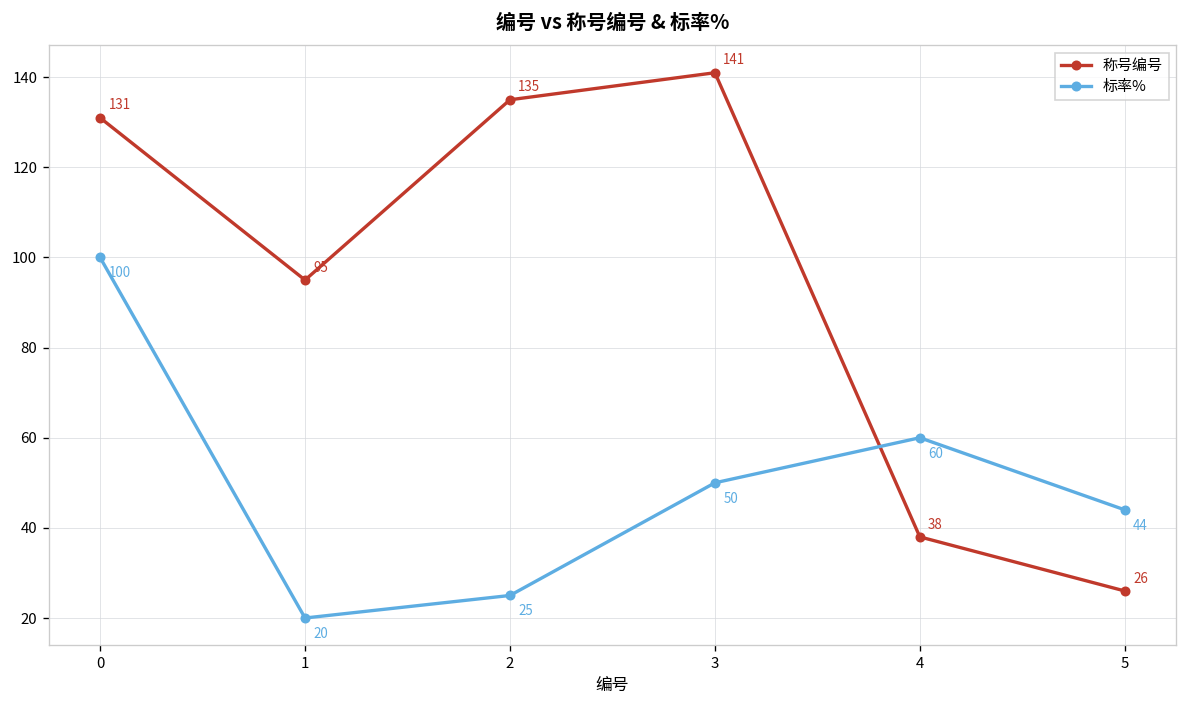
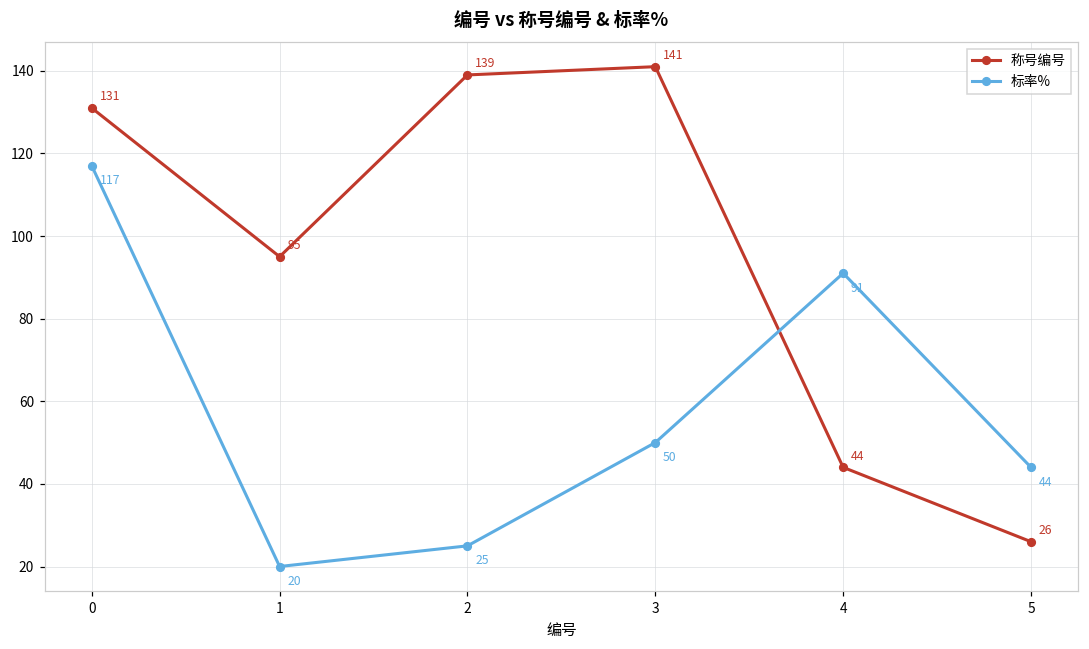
  {
    "称号编号": {
      "0": 131,
      "1": 95,
-     "2": 135,
+     "2": 139,
      "3": 141,
-     "4": 38,
+     "4": 44,
      "5": 26
    },
    "标率%": {
-     "0": 100,
+     "0": 117,
      "1": 20,
      "2": 25,
      "3": 50,
-     "4": 60,
+     "4": 91,
      "5": 44
    }
  }
